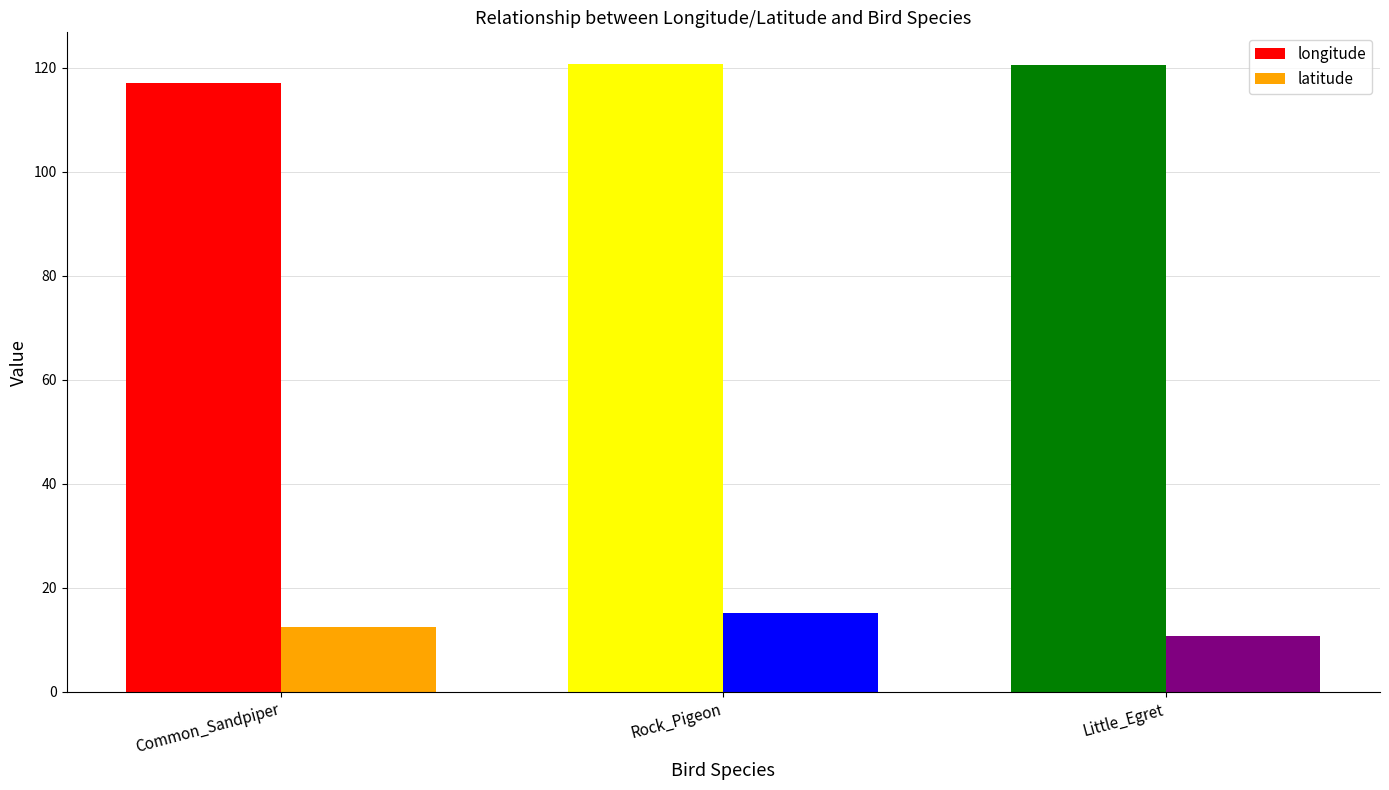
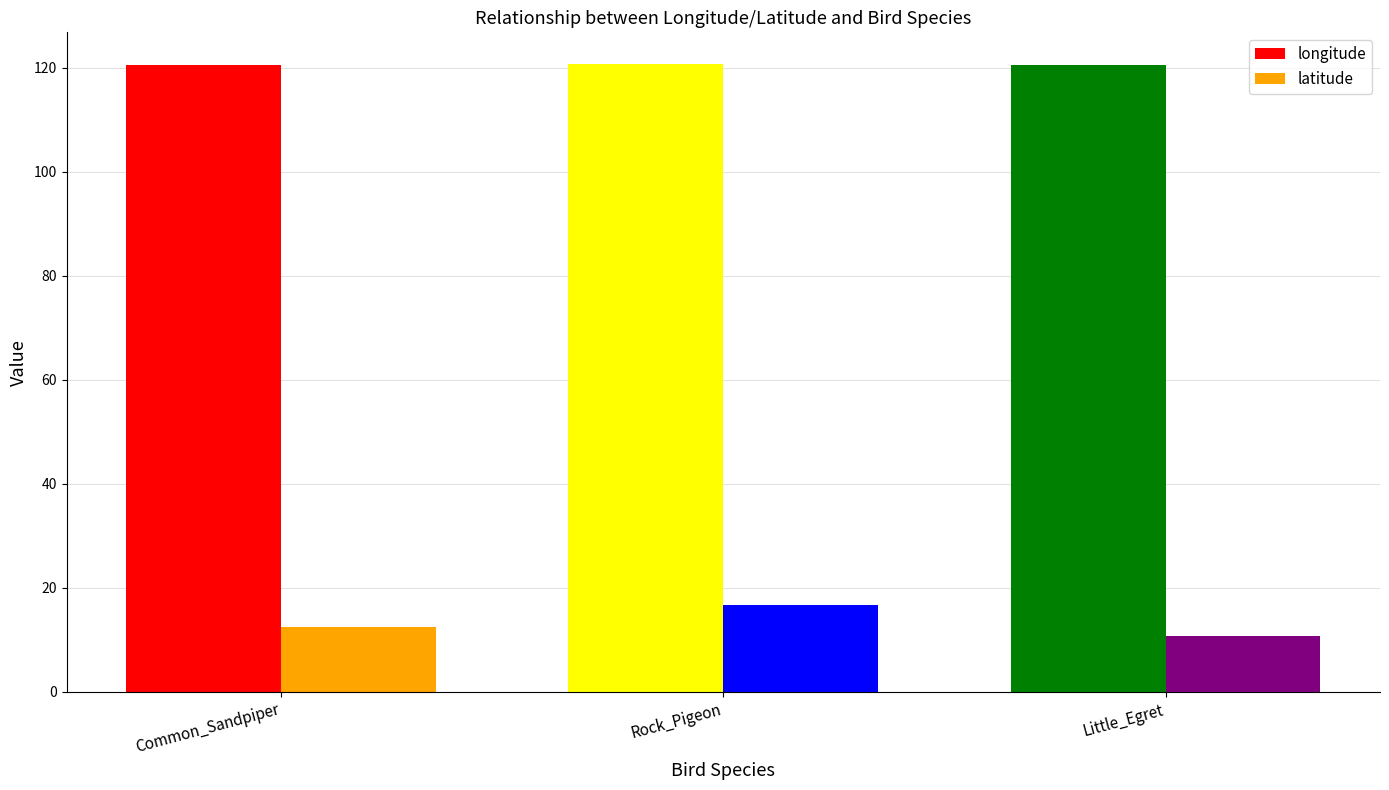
  {
    "longitude": {
-     "Common_Sandpiper": 117,
+     "Common_Sandpiper": 121,
      "Rock_Pigeon": 121,
      "Little_Egret": 121
    },
    "latitude": {
      "Common_Sandpiper": 12,
-     "Rock_Pigeon": 15,
+     "Rock_Pigeon": 17,
      "Little_Egret": 11
    }
  }
